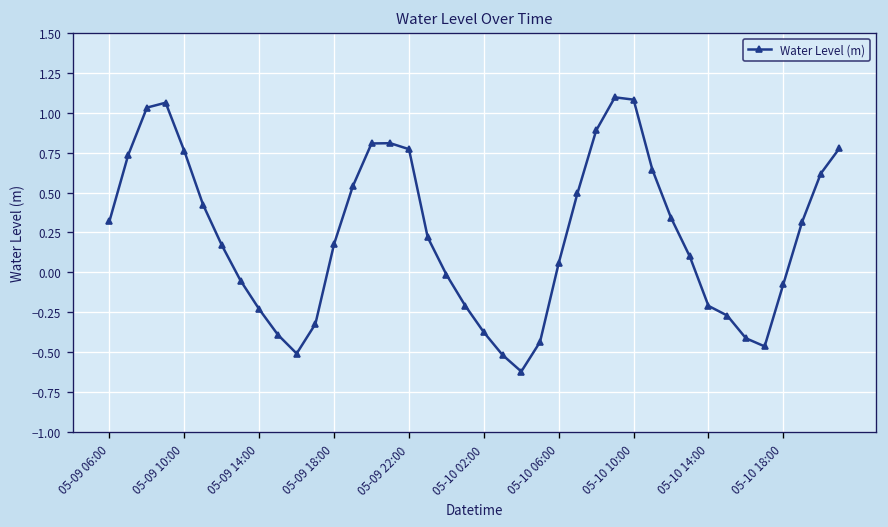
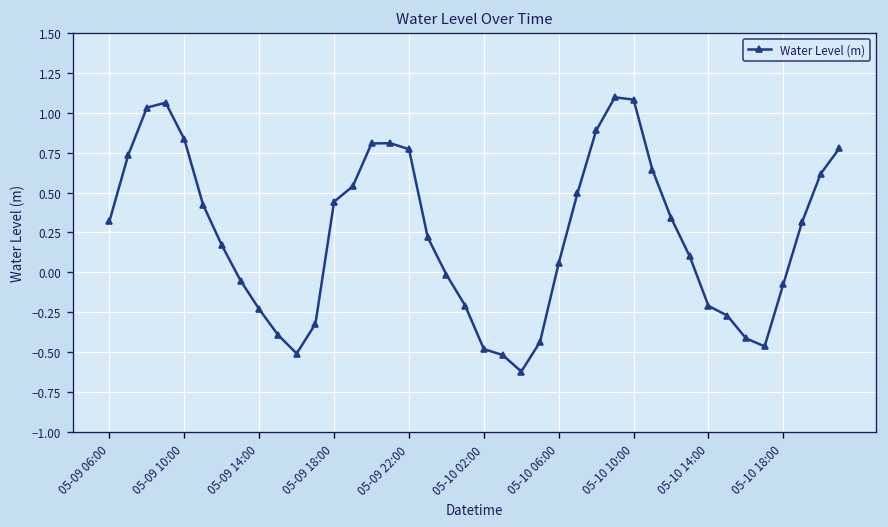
  {
    "05-09 06:00": 0.32,
-   "05-09 10:00": 0.76,
+   "05-09 10:00": 0.83,
    "05-09 14:00": -0.23,
-   "05-09 18:00": 0.18,
+   "05-09 18:00": 0.44,
    "05-09 22:00": 0.77,
-   "05-10 02:00": -0.38,
+   "05-10 02:00": -0.48,
    "05-10 06:00": 0.06,
    "05-10 10:00": 1.08,
    "05-10 14:00": -0.21,
    "05-10 18:00": -0.07
  }
